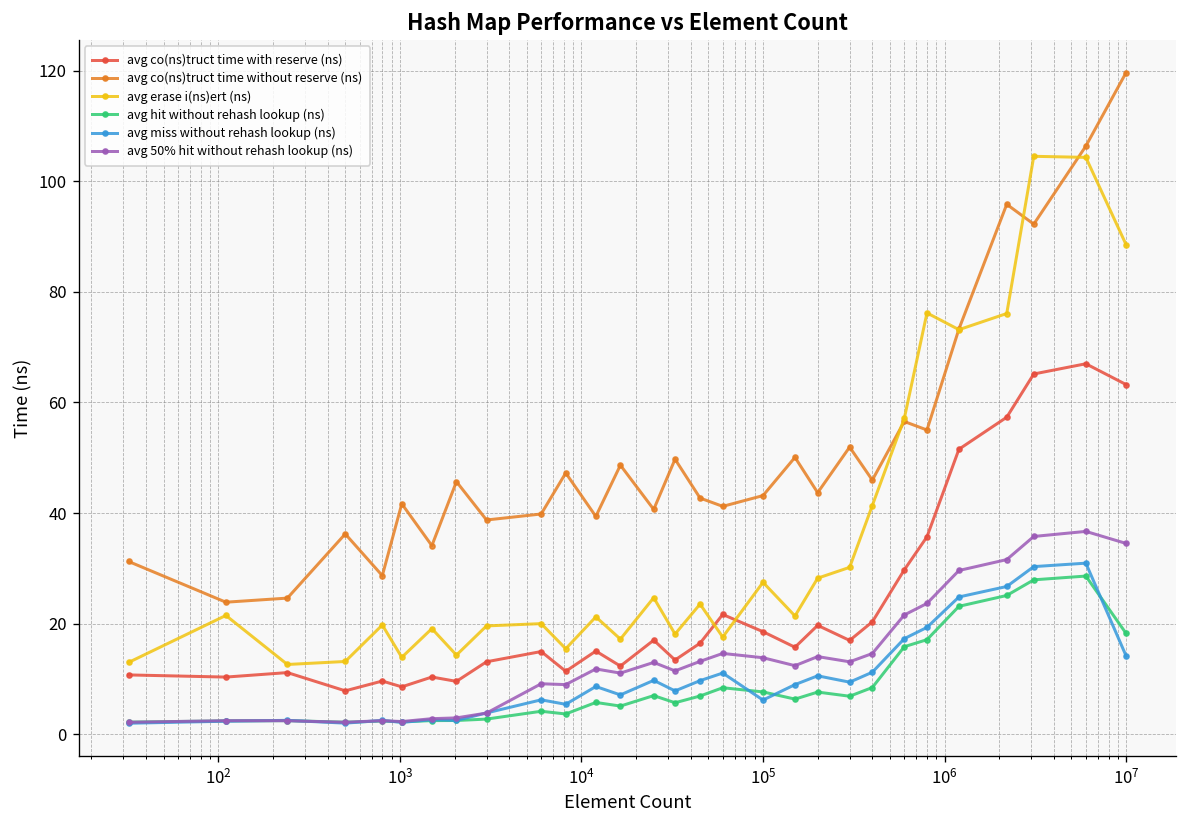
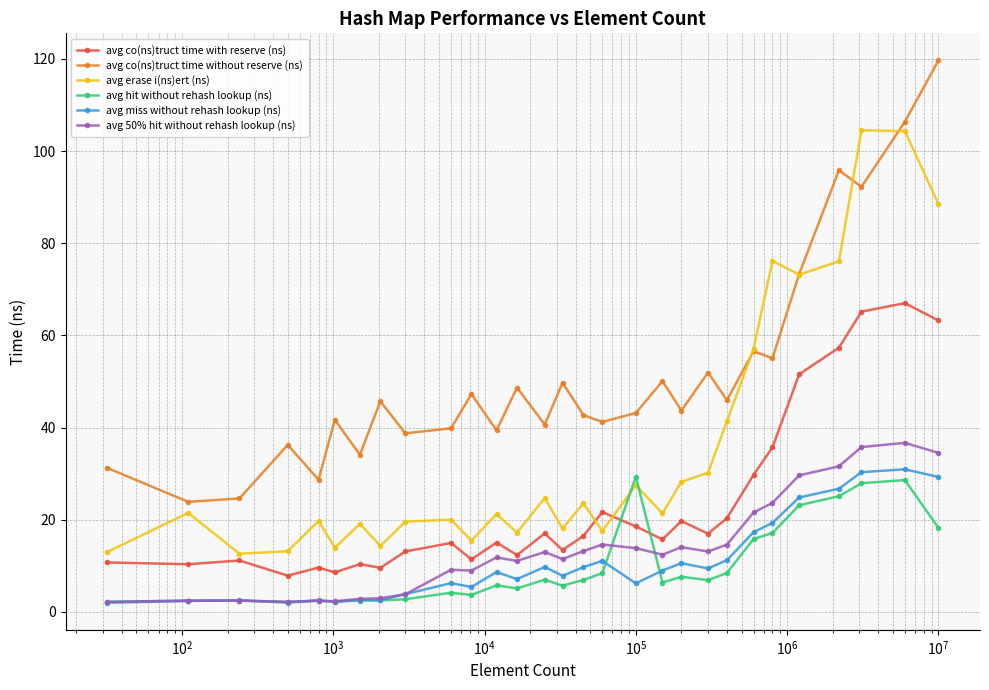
  {
    "avg erase i(ns)ert (ns)": {
      "10^5": 27,
      "10^7": 89
    },
    "avg hit without rehash lookup (ns)": {
-     "10^5": 8,
+     "10^5": 29,
      "10^7": 18
    },
    "avg miss without rehash lookup (ns)": {
      "10^5": 6,
-     "10^7": 14
+     "10^7": 29
    },
    "avg 50% hit without rehash lookup (ns)": {
      "10^5": 14,
      "10^7": 35
    }
  }
